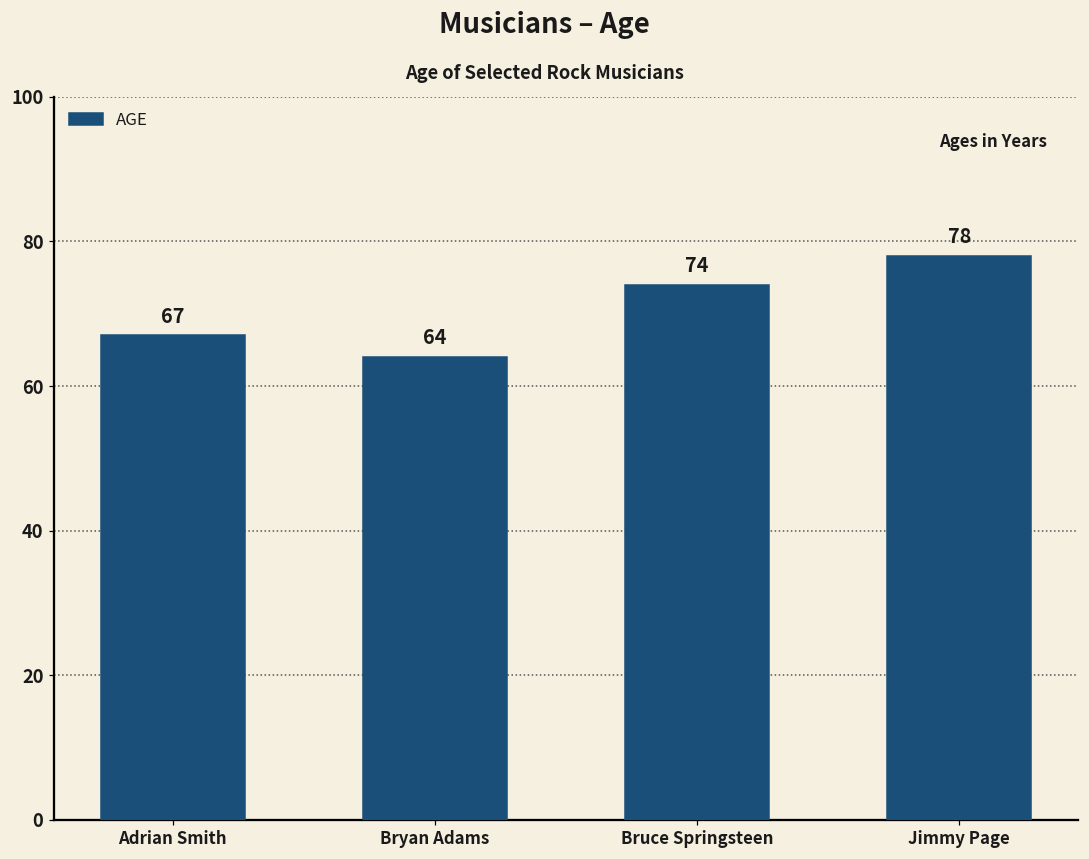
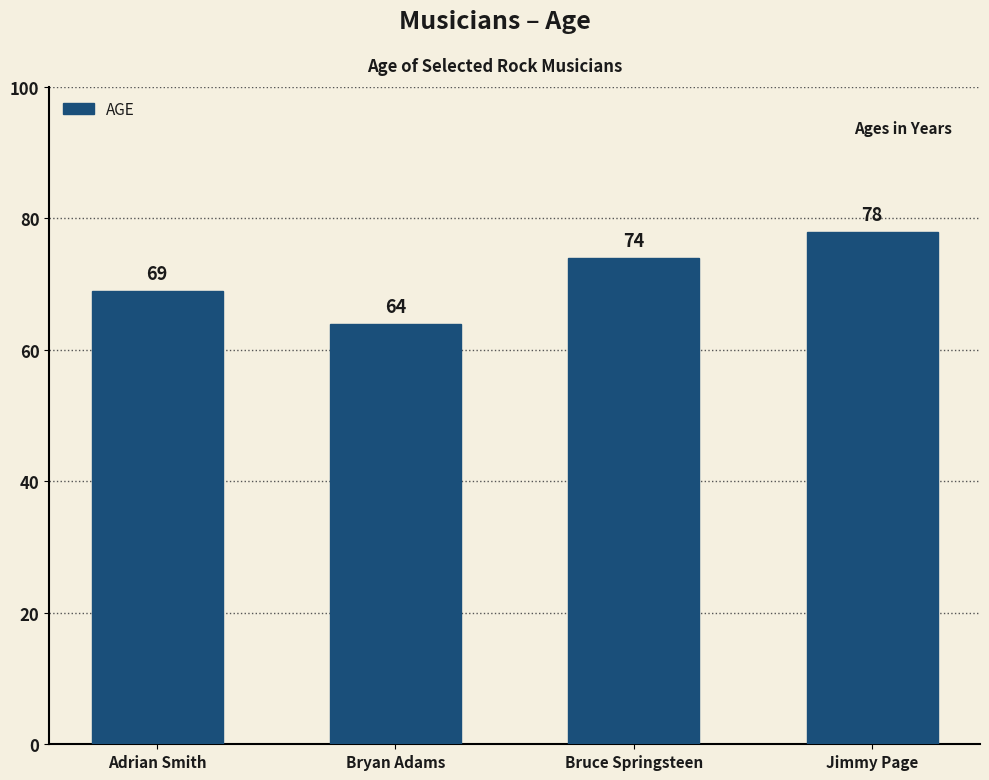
  {
-   "Adrian Smith": 67,
+   "Adrian Smith": 69,
    "Bryan Adams": 64,
    "Bruce Springsteen": 74,
    "Jimmy Page": 78
  }
